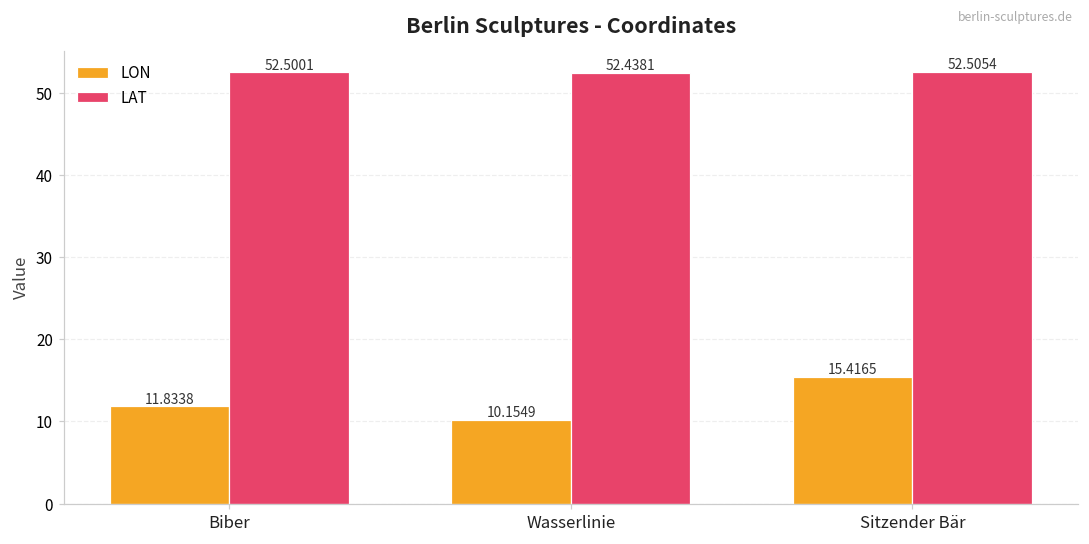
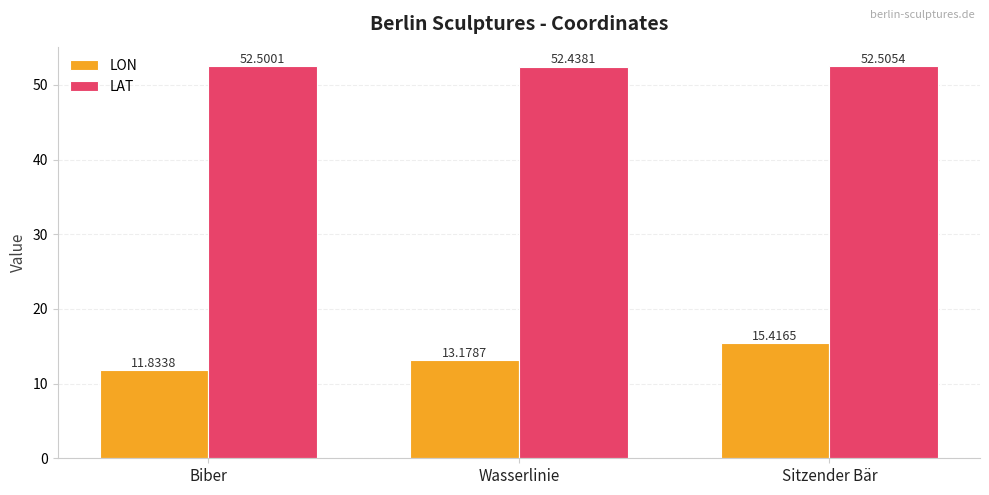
  {
    "LON": {
      "Biber": 11.8338,
-     "Wasserlinie": 10.1549,
+     "Wasserlinie": 13.1787,
      "Sitzender Bär": 15.4165
    },
    "LAT": {
      "Biber": 52.5001,
      "Wasserlinie": 52.4381,
      "Sitzender Bär": 52.5054
    }
  }
